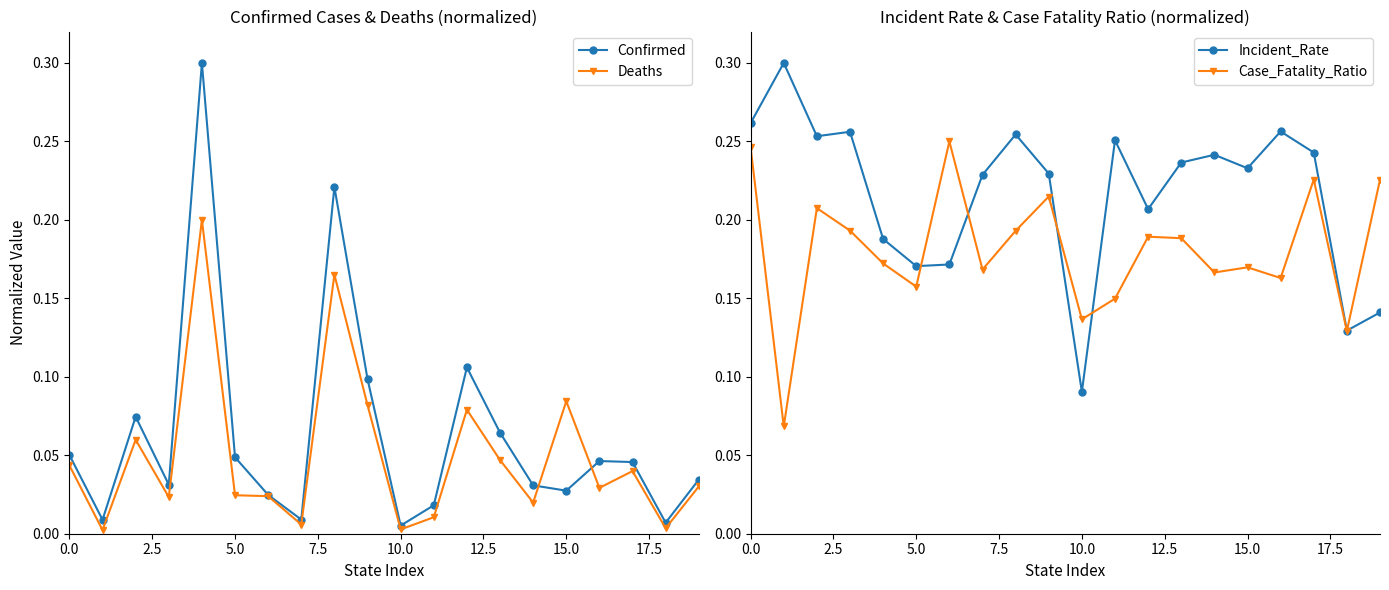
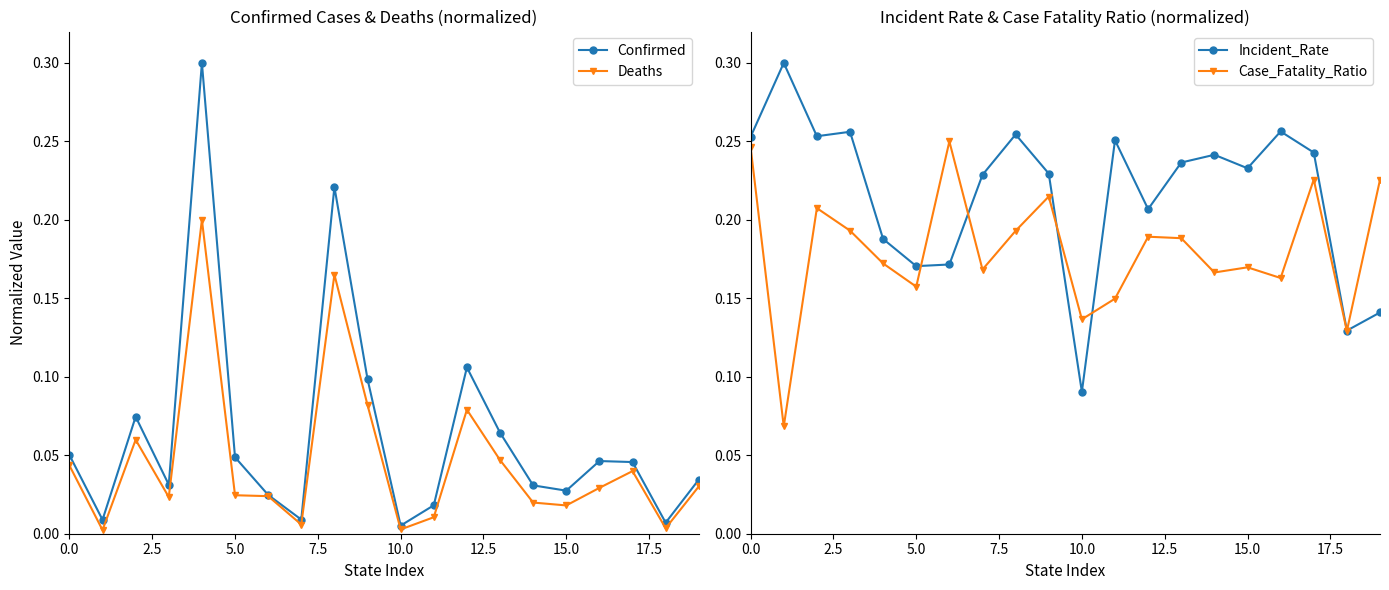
  {
    "Confirmed Cases & Deaths (normalized)": {
      "Confirmed": {
        "0.0": 0.050,
        "5.0": 0.049,
        "10.0": 0.005,
        "15.0": 0.027
      },
      "Deaths": {
        "0.0": 0.044,
        "5.0": 0.025,
        "10.0": 0.003,
-       "15.0": 0.084
+       "15.0": 0.018
      }
    },
    "Incident Rate & Case Fatality Ratio (normalized)": {
      "Incident_Rate": {
-       "0.0": 0.262,
+       "0.0": 0.253,
        "5.0": 0.171,
        "10.0": 0.090,
        "15.0": 0.233
      },
      "Case_Fatality_Ratio": {
        "0.0": 0.246,
        "5.0": 0.157,
        "10.0": 0.137,
        "15.0": 0.170
      }
    }
  }
